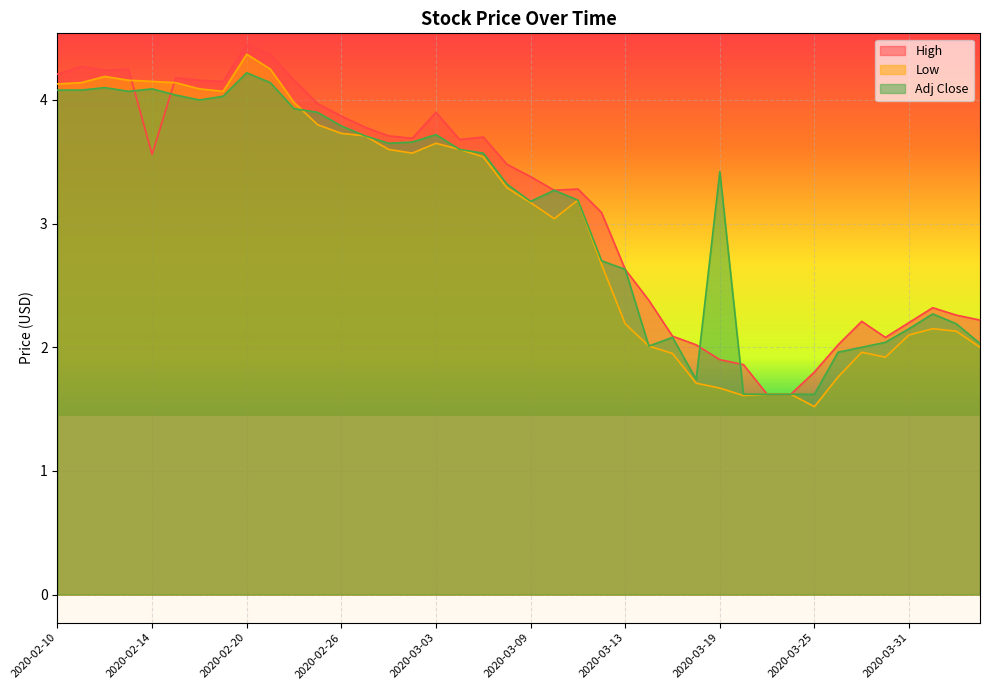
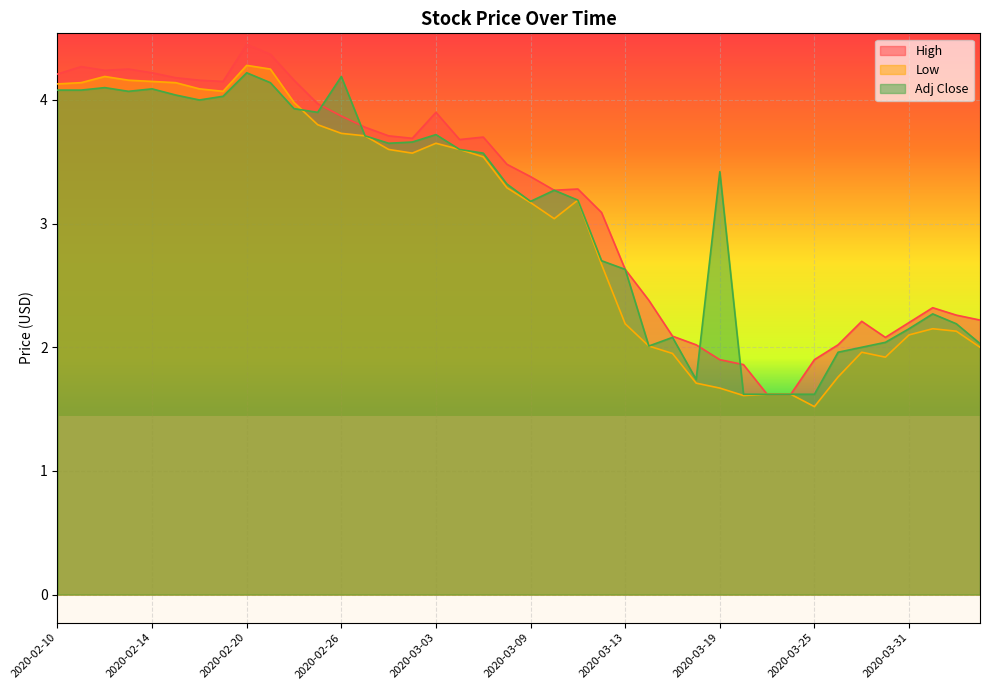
  {
    "High": {
      "2020-02-10": 4.21,
-     "2020-02-14": 3.56,
+     "2020-02-14": 4.22,
      "2020-02-20": 4.45,
      "2020-02-26": 3.87,
      "2020-03-03": 3.90,
      "2020-03-09": 3.38,
      "2020-03-19": 1.90,
-     "2020-03-25": 1.8,
+     "2020-03-25": 1.9,
      "2020-03-31": 2.20
    },
    "Low": {
      "2020-02-10": 4.13,
      "2020-02-14": 4.15,
-     "2020-02-20": 4.37,
+     "2020-02-20": 4.28,
      "2020-02-26": 3.73,
      "2020-03-03": 3.65,
      "2020-03-13": 2.19,
      "2020-03-19": 1.67,
      "2020-03-25": 1.52,
      "2020-03-31": 2.10
    },
    "Adj Close": {
      "2020-02-10": 4.08,
      "2020-02-14": 4.09,
      "2020-02-20": 4.22,
-     "2020-02-26": 3.79,
+     "2020-02-26": 4.19,
      "2020-03-03": 3.72,
      "2020-03-19": 3.42,
      "2020-03-25": 1.62,
      "2020-03-31": 2.15
    }
  }
